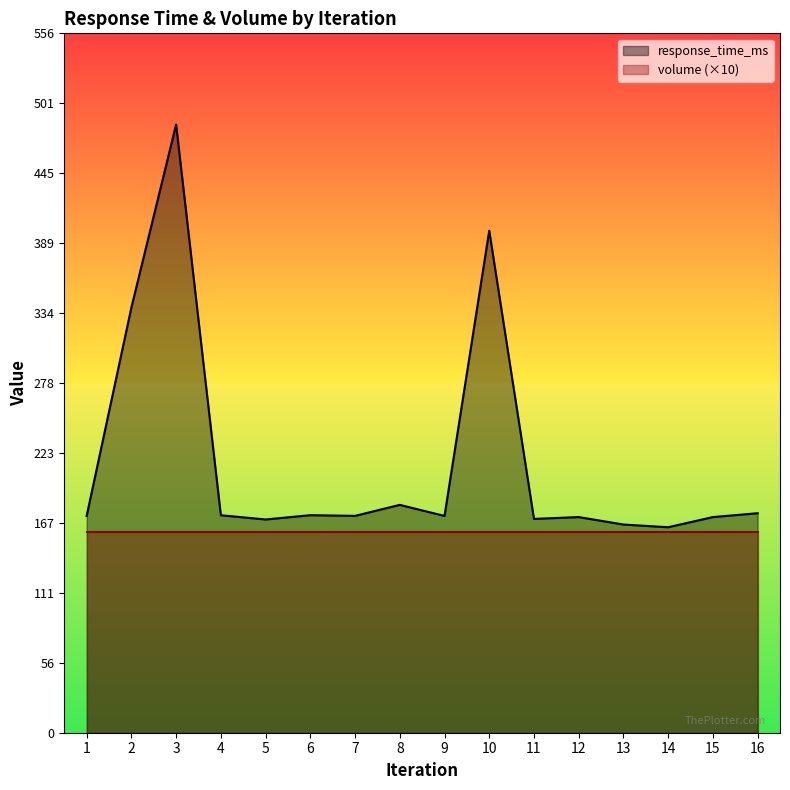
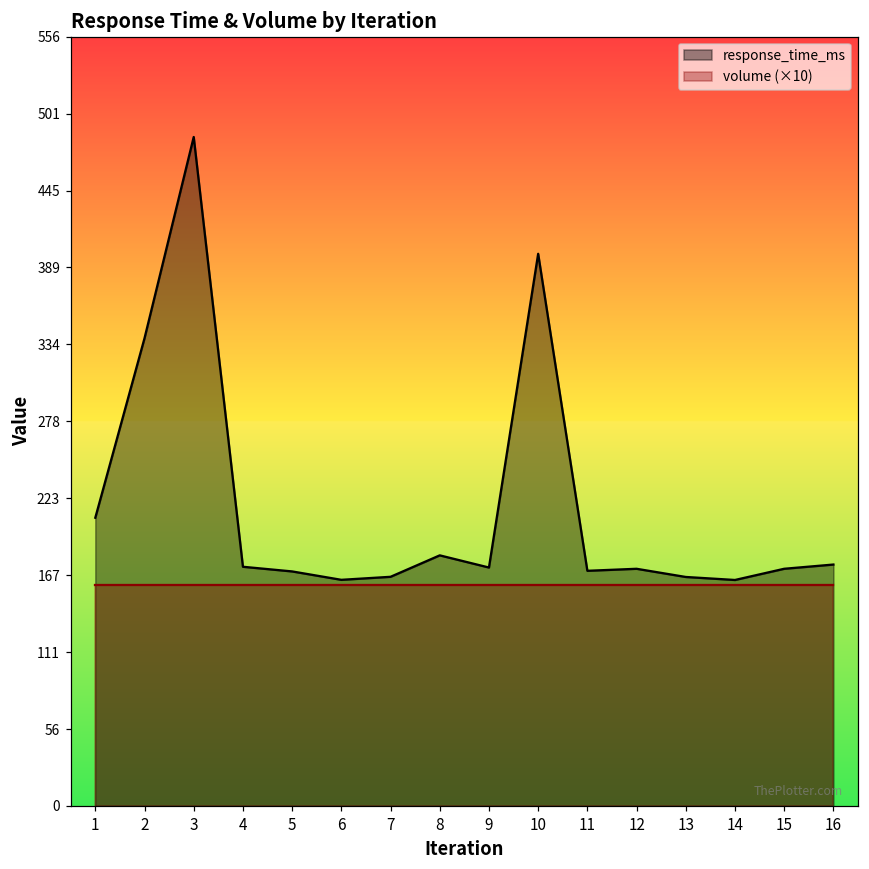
  {
    "response_time_ms": {
-     "1": 172,
+     "1": 208,
      "2": 338,
      "3": 484,
      "4": 173,
      "5": 170,
-     "6": 173,
-     "7": 172,
+     "6": 164,
+     "7": 166,
      "8": 181,
      "9": 172,
      "10": 399,
      "11": 170,
      "12": 172,
      "13": 166,
      "14": 163,
      "15": 172,
      "16": 175
    },
    "volume (×10)": {
      "1": 160,
      "2": 160,
      "3": 160,
      "4": 160,
      "5": 160,
      "6": 160,
      "7": 160,
      "8": 160,
      "9": 160,
      "10": 160,
      "11": 160,
      "12": 160,
      "13": 160,
      "14": 160,
      "15": 160,
      "16": 160
    }
  }
